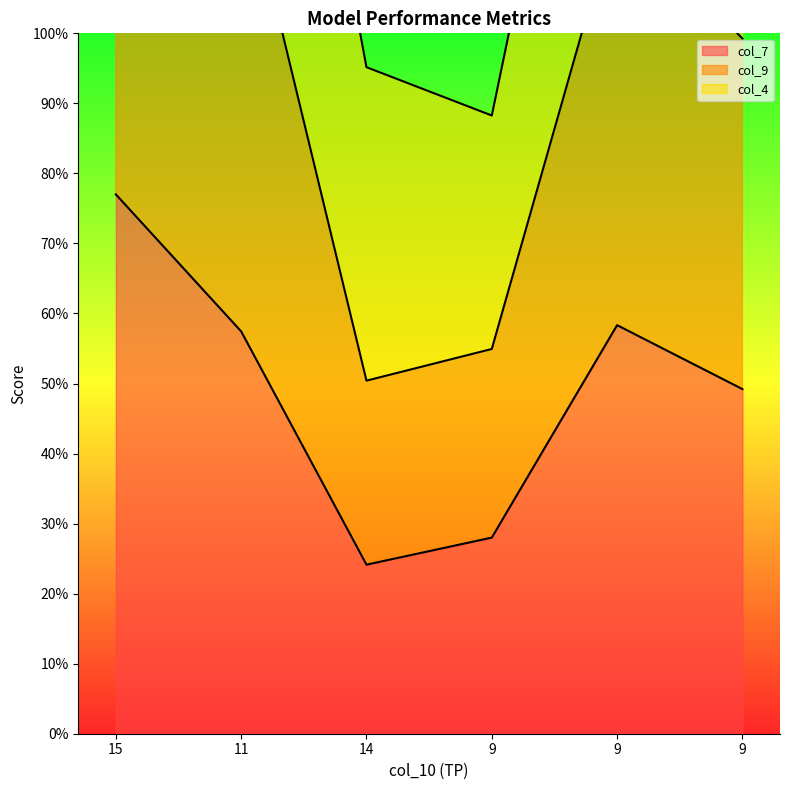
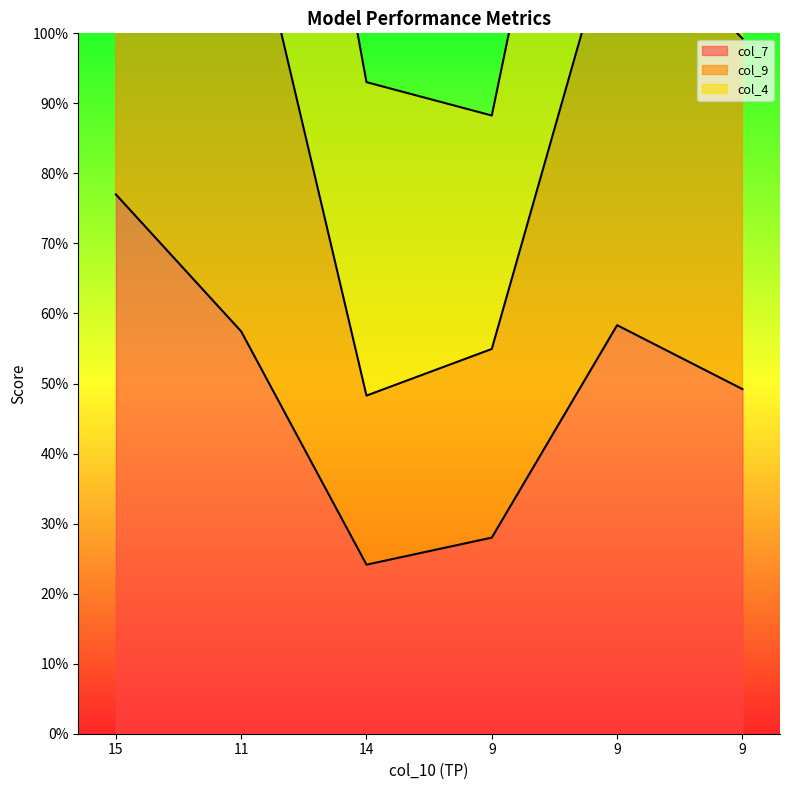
  {
    "col_7": {
      "15": "77%",
      "11": "57%",
      "14": "24%"
    },
    "col_9": {
-     "14": "26%"
+     "14": "24%"
    },
    "col_4": {
      "14": "45%"
    }
  }
